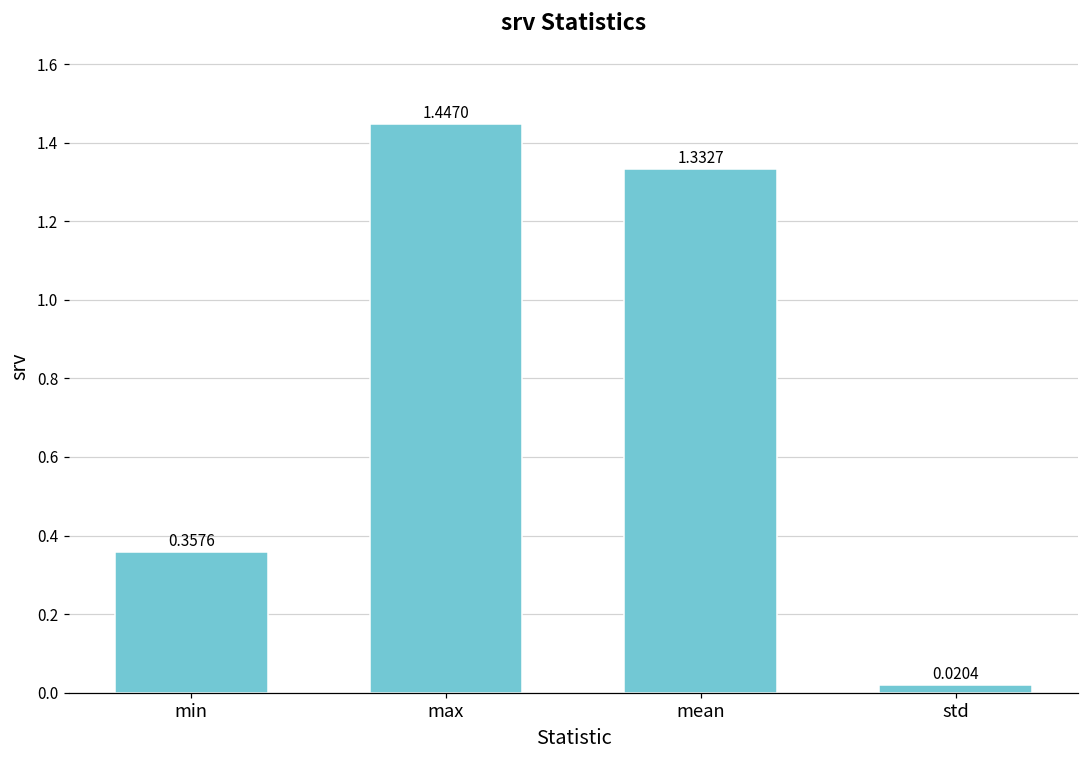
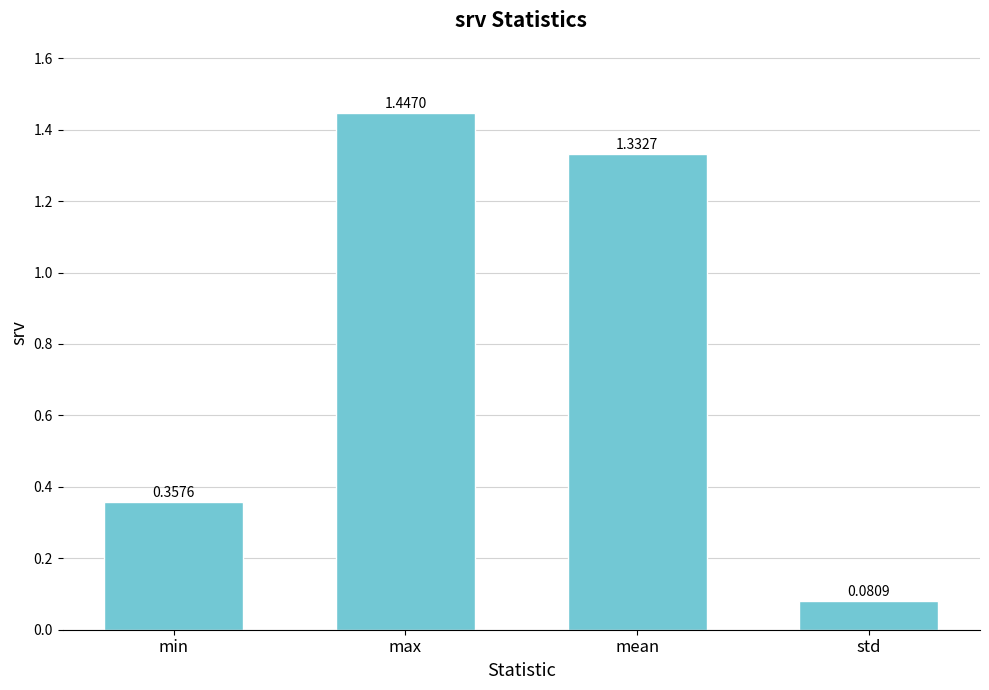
  {
    "min": 0.3576,
    "max": 1.4470,
    "mean": 1.3327,
-   "std": 0.0204
+   "std": 0.0809
  }
